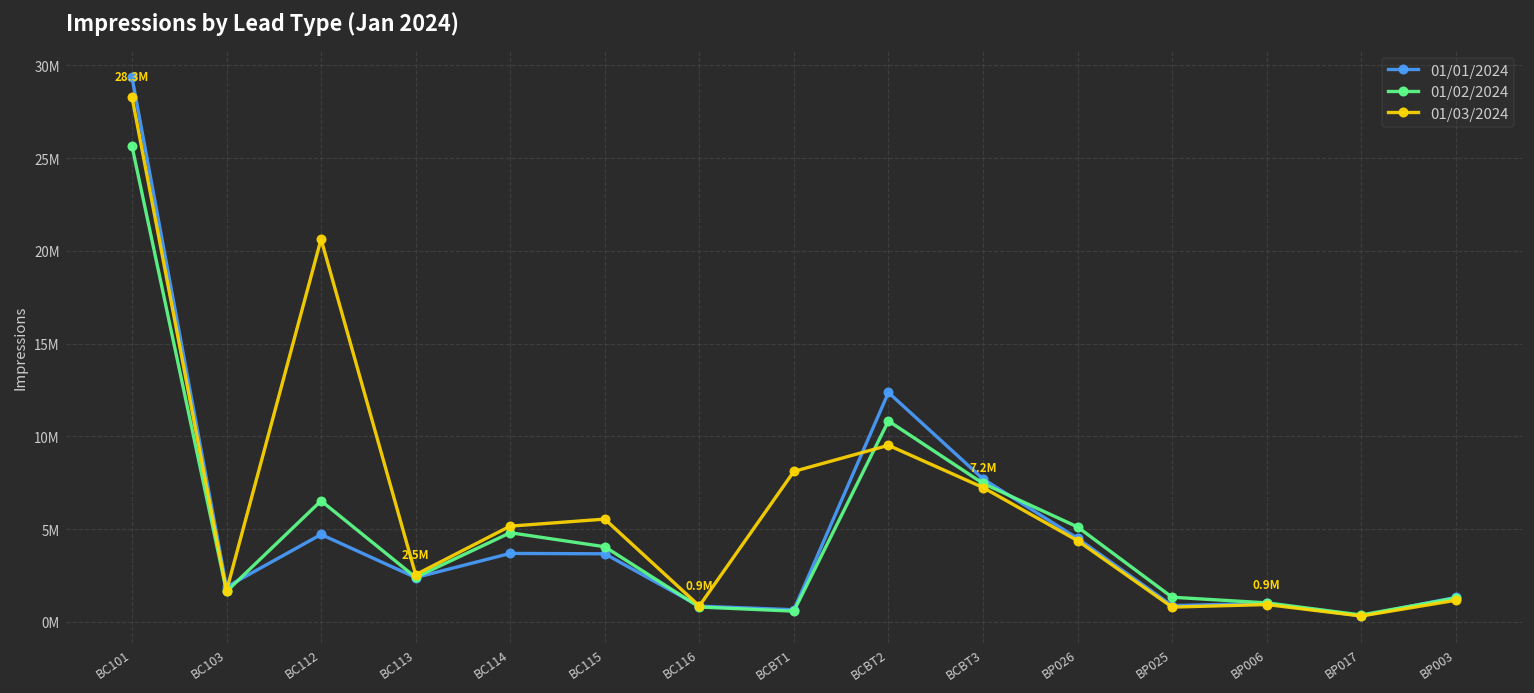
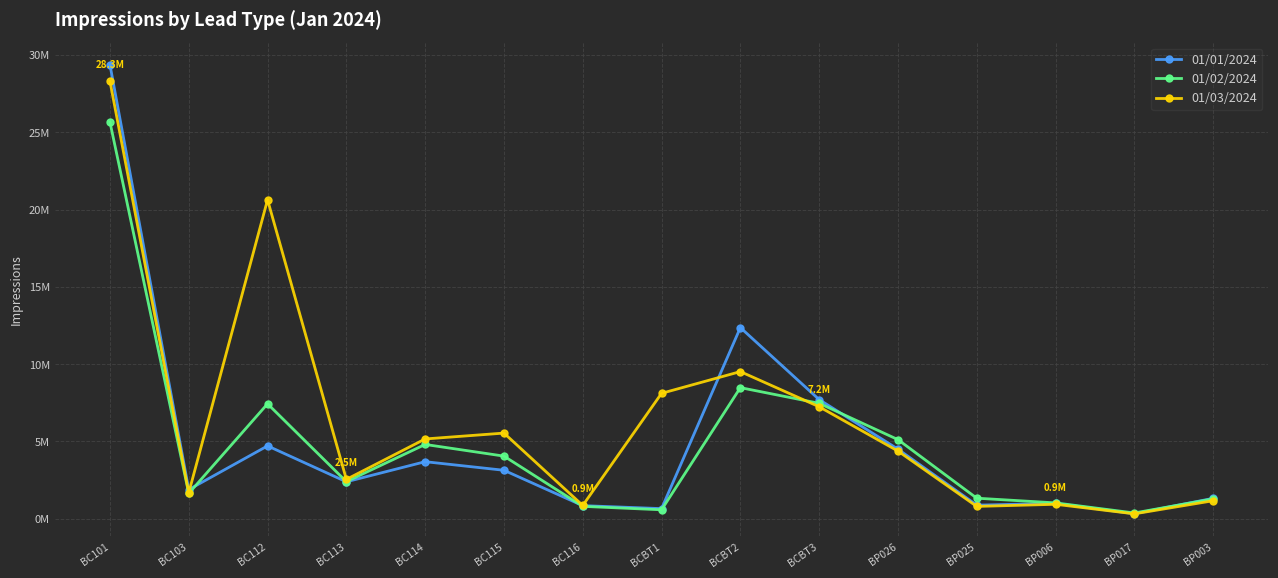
  {
    "01/01/2024": {
      "BC103": "1900000",
      "BC112": "4700000",
      "BC114": "3700000",
-     "BC115": "3700000",
+     "BC115": "3100000",
      "BCBT2": "12400000"
    },
    "01/02/2024": {
      "BC101": "25700000",
-     "BC112": "6500000",
+     "BC112": "7400000",
      "BC114": "4800000",
      "BC115": "4100000",
-     "BCBT2": "10800000",
+     "BCBT2": "8500000",
      "BCBT3": "7500000",
      "BP026": "5100000",
      "BP025": "1300000"
    },
    "01/03/2024": {
      "BCBT3": "7.2M"
    }
  }
